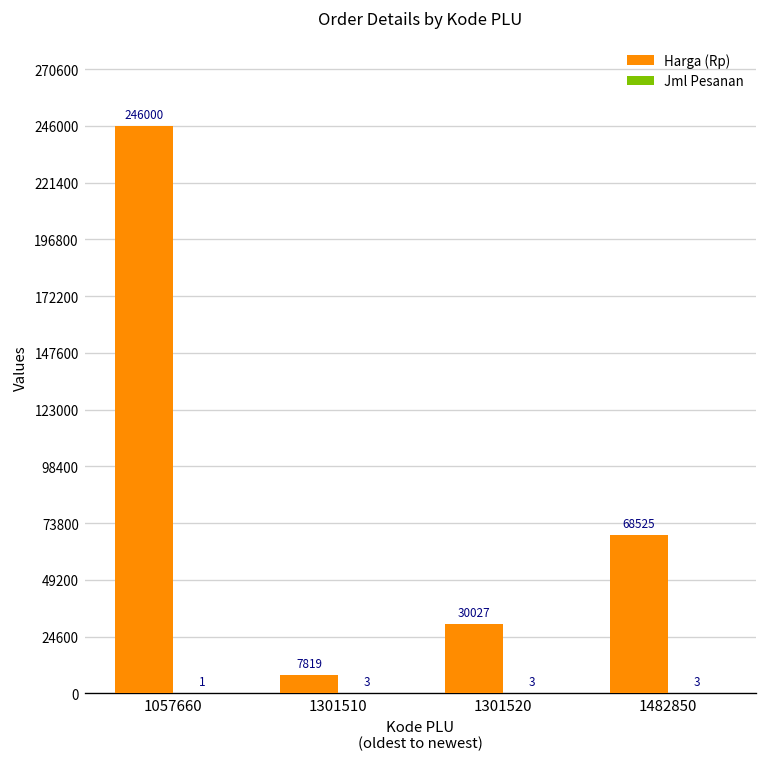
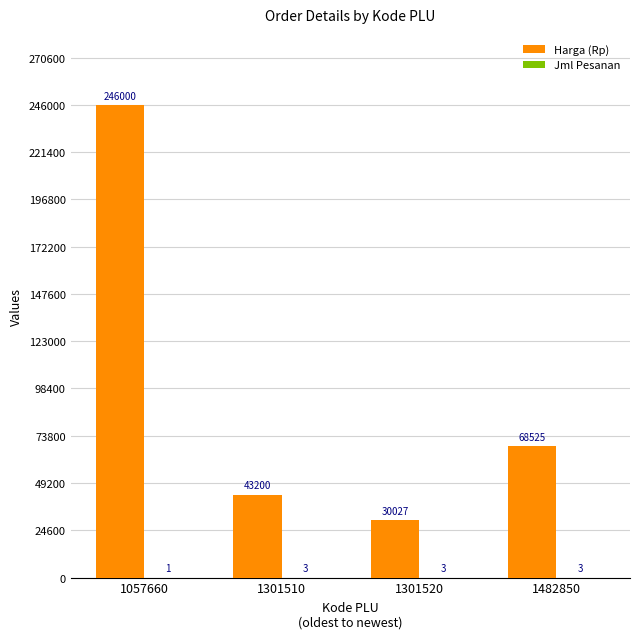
  {
    "Harga (Rp)": {
      "1057660": 246000,
-     "1301510": 7819,
+     "1301510": 43200,
      "1301520": 30027,
      "1482850": 68525
    },
    "Jml Pesanan": {
      "1057660": 1,
      "1301510": 3,
      "1301520": 3,
      "1482850": 3
    }
  }
